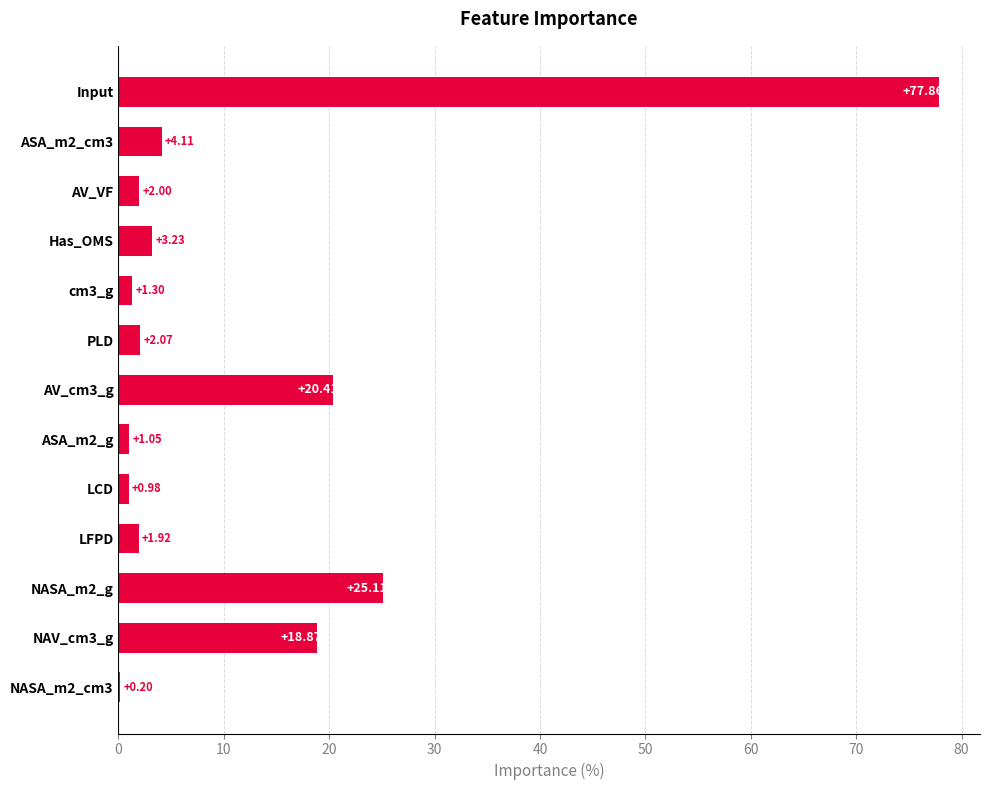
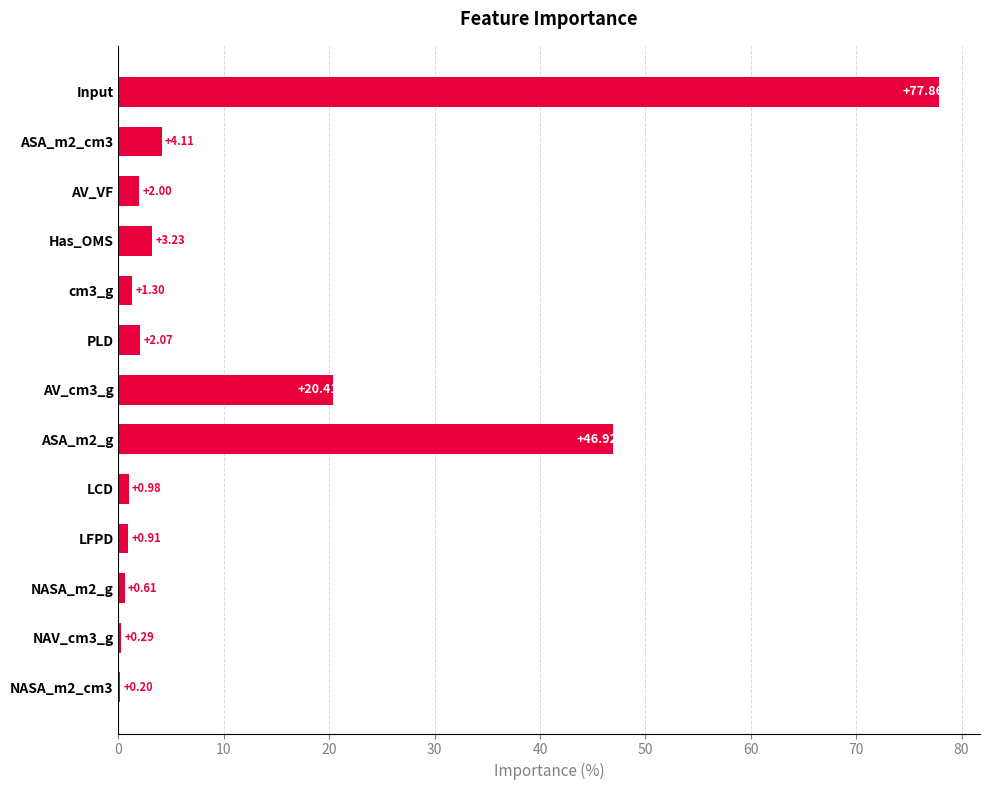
  {
    "Input": "+77.86",
    "ASA_m2_cm3": "+4.11",
    "AV_VF": "+2.00",
    "Has_OMS": "+3.23",
    "cm3_g": "+1.30",
    "PLD": "+2.07",
    "AV_cm3_g": "+20.41",
-   "ASA_m2_g": "+1.05",
+   "ASA_m2_g": "+46.92",
    "LCD": "+0.98",
-   "LFPD": "+1.92",
-   "NASA_m2_g": "+25.11",
-   "NAV_cm3_g": "+18.87",
+   "LFPD": "+0.91",
+   "NASA_m2_g": "+0.61",
+   "NAV_cm3_g": "+0.29",
    "NASA_m2_cm3": "+0.20"
  }
